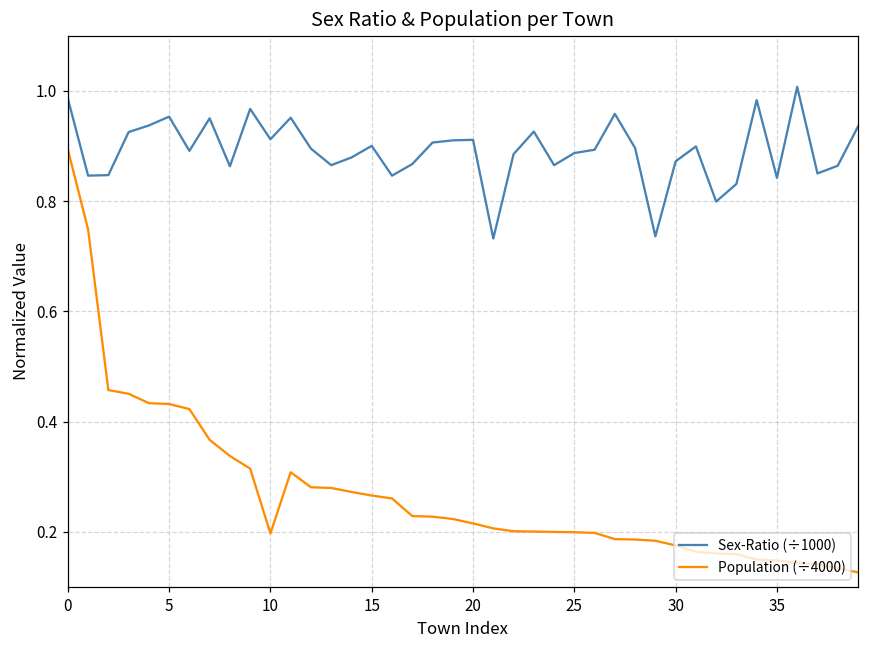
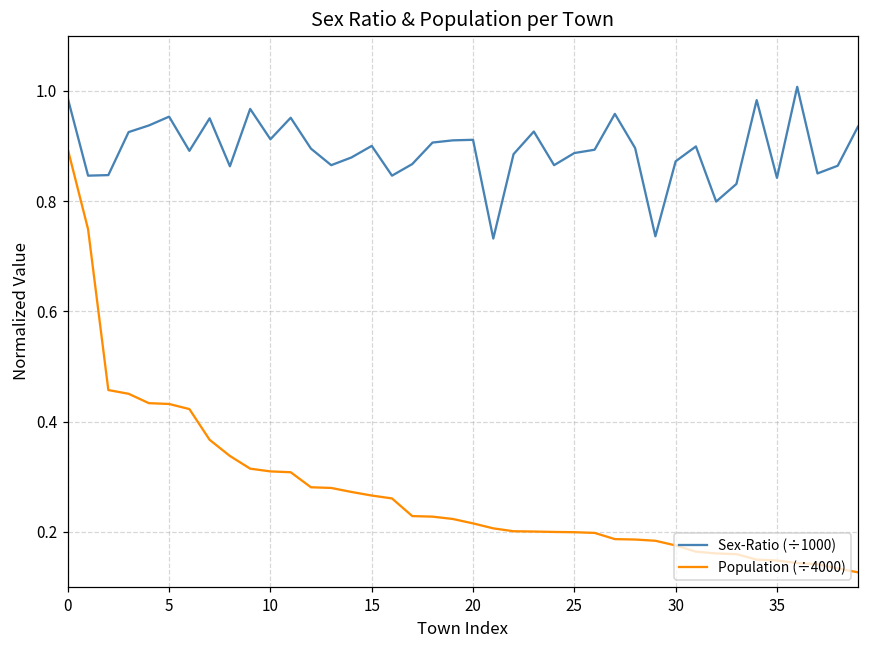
  {
    "Sex-Ratio (÷1000)": {
      "0": 0.99,
      "5": 0.95,
      "10": 0.91,
      "15": 0.90,
      "20": 0.91,
      "25": 0.89,
      "30": 0.87,
      "35": 0.84
    },
    "Population (÷4000)": {
      "0": 0.89,
      "5": 0.43,
-     "10": 0.20,
+     "10": 0.31,
      "15": 0.27,
      "20": 0.22,
      "25": 0.20
    }
  }
